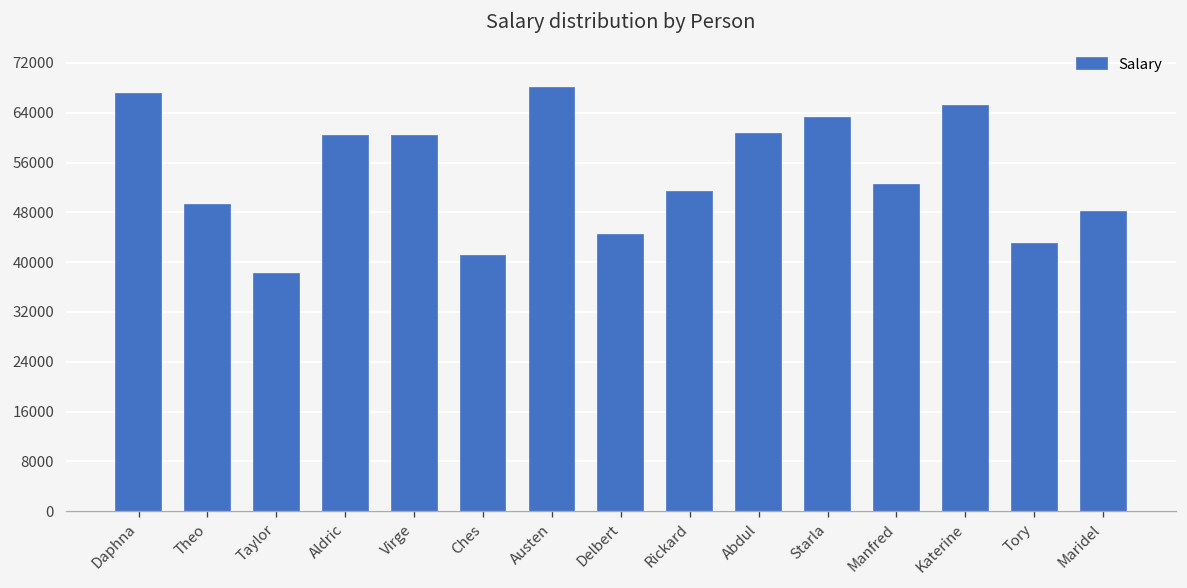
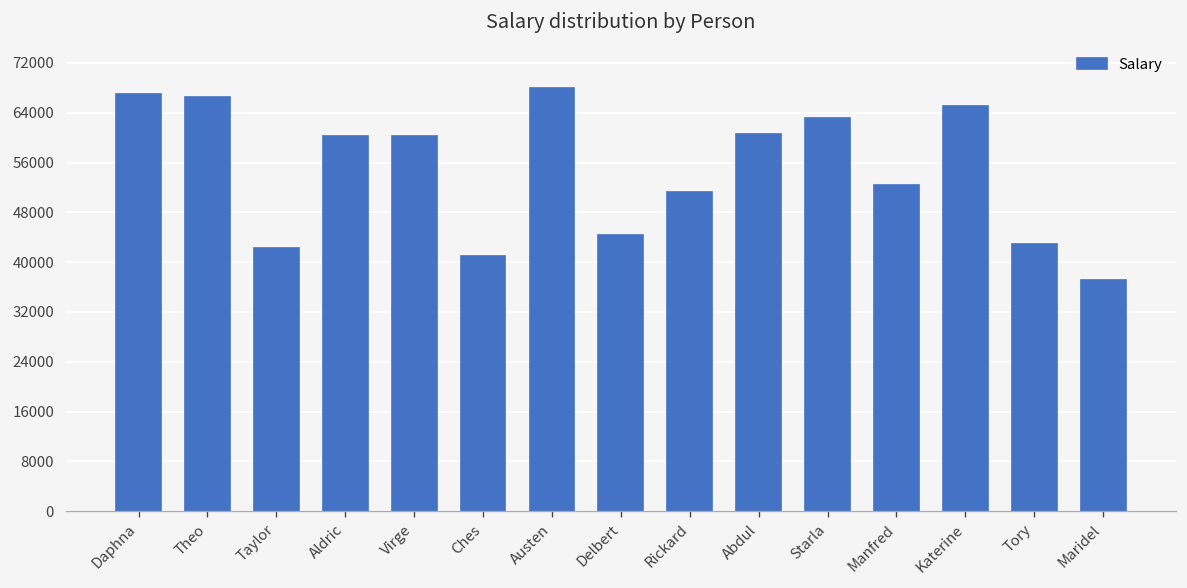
  {
    "Daphna": 67000,
-   "Theo": 49000,
-   "Taylor": 38000,
+   "Theo": 66000,
+   "Taylor": 42000,
    "Aldric": 60000,
    "Virge": 60000,
    "Ches": 41000,
    "Austen": 68000,
    "Delbert": 44000,
    "Rickard": 51000,
    "Abdul": 61000,
    "Starla": 63000,
    "Manfred": 52000,
    "Katerine": 65000,
    "Tory": 43000,
-   "Maridel": 48000
+   "Maridel": 37000
  }
